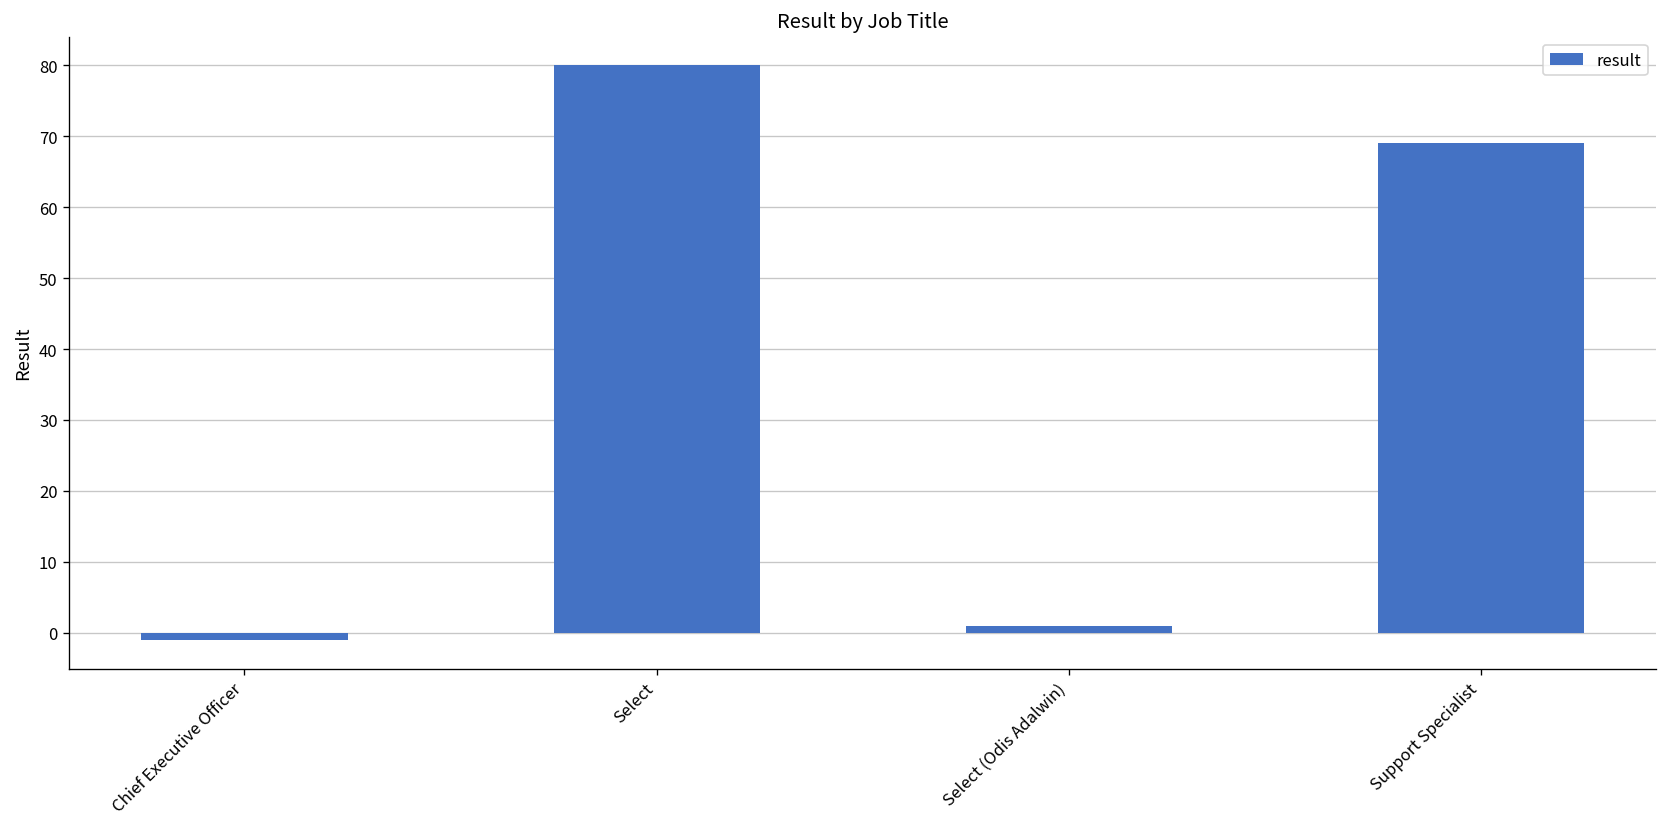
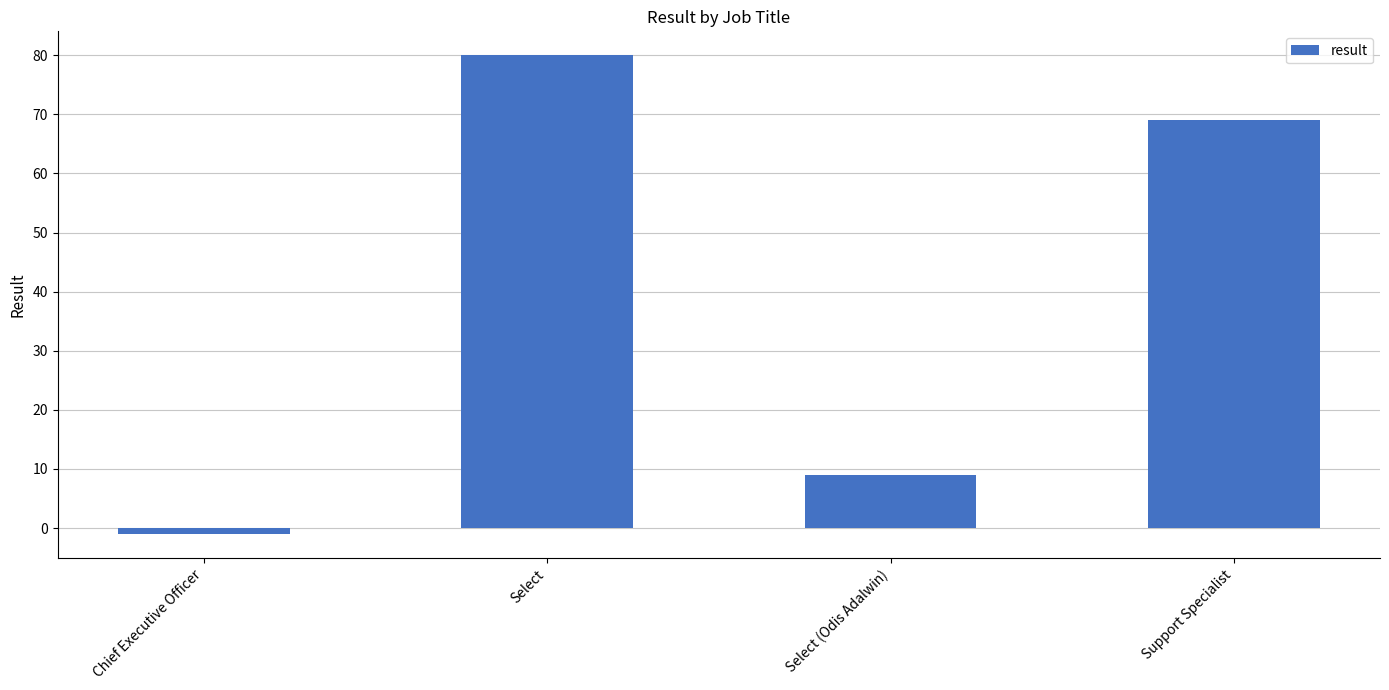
  {
    "Chief Executive Officer": -1,
    "Select": 80,
-   "Select (Odis Adalwin)": 1,
+   "Select (Odis Adalwin)": 9,
    "Support Specialist": 69
  }
